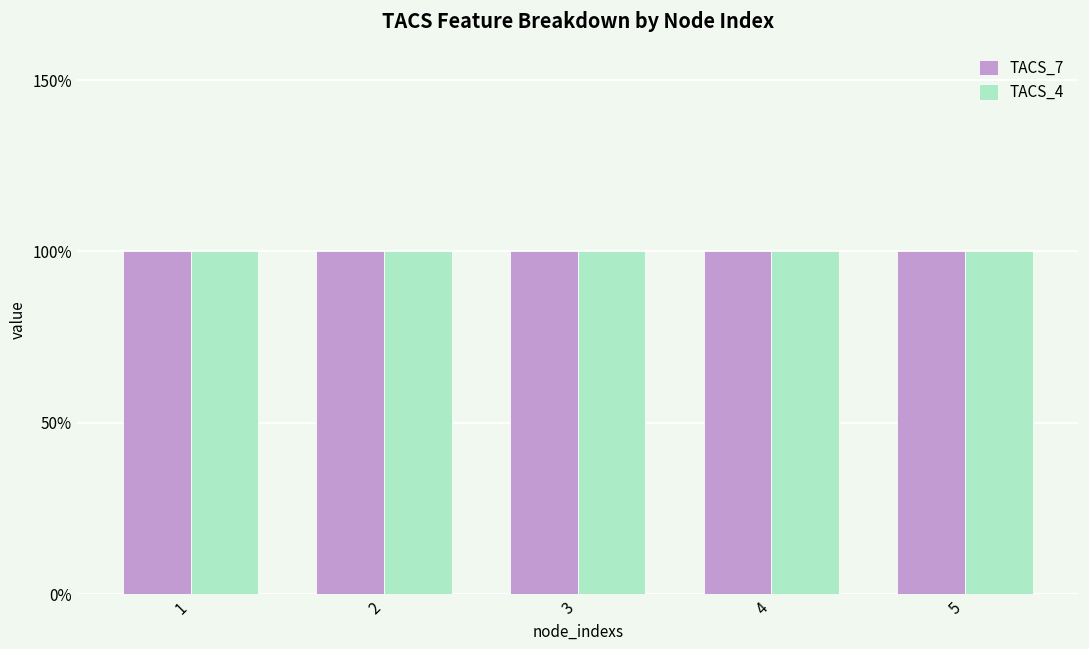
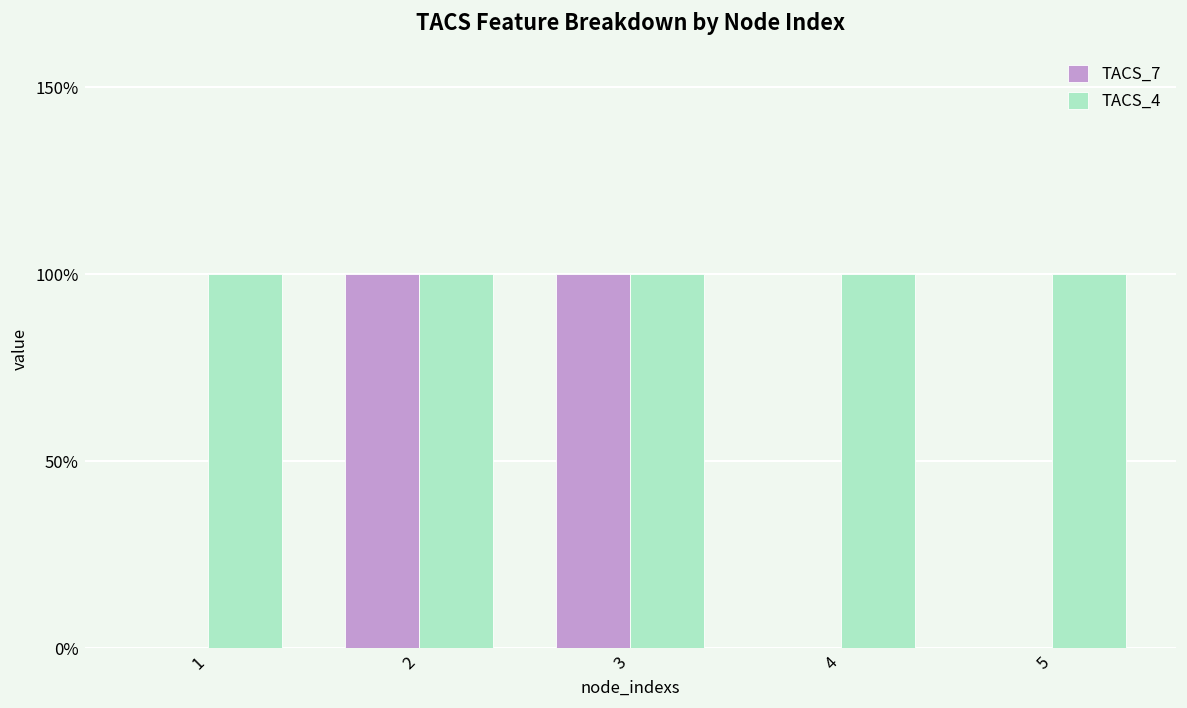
  {
    "TACS_7": {
-     "1": "100%",
+     "1": "0%",
      "2": "100%",
      "3": "100%",
-     "4": "100%",
-     "5": "100%"
+     "4": "0%",
+     "5": "0%"
    },
    "TACS_4": {
      "1": "100%",
      "2": "100%",
      "3": "100%",
      "4": "100%",
      "5": "100%"
    }
  }
